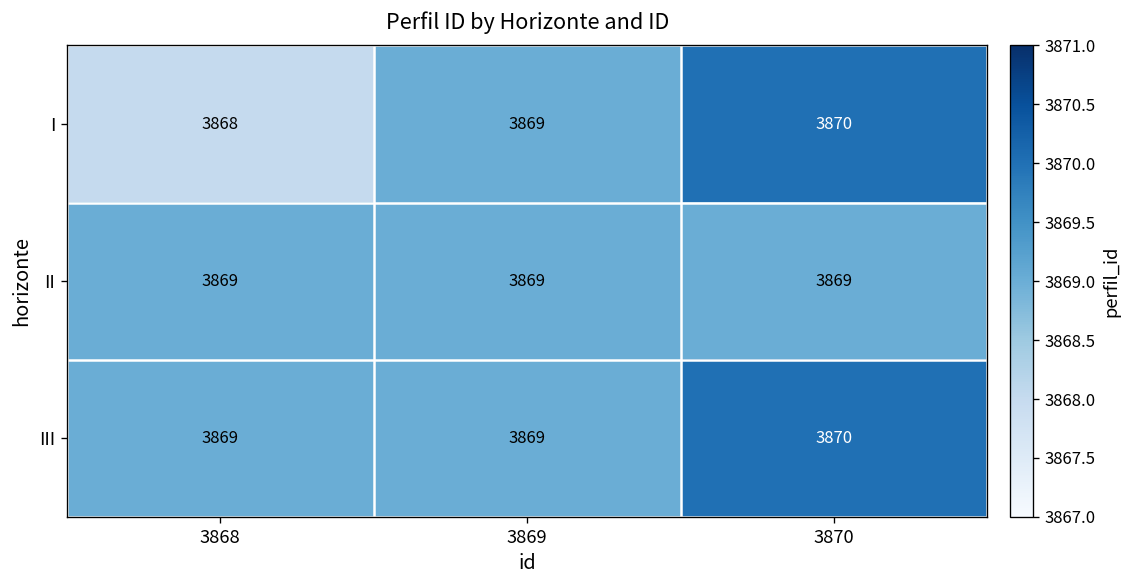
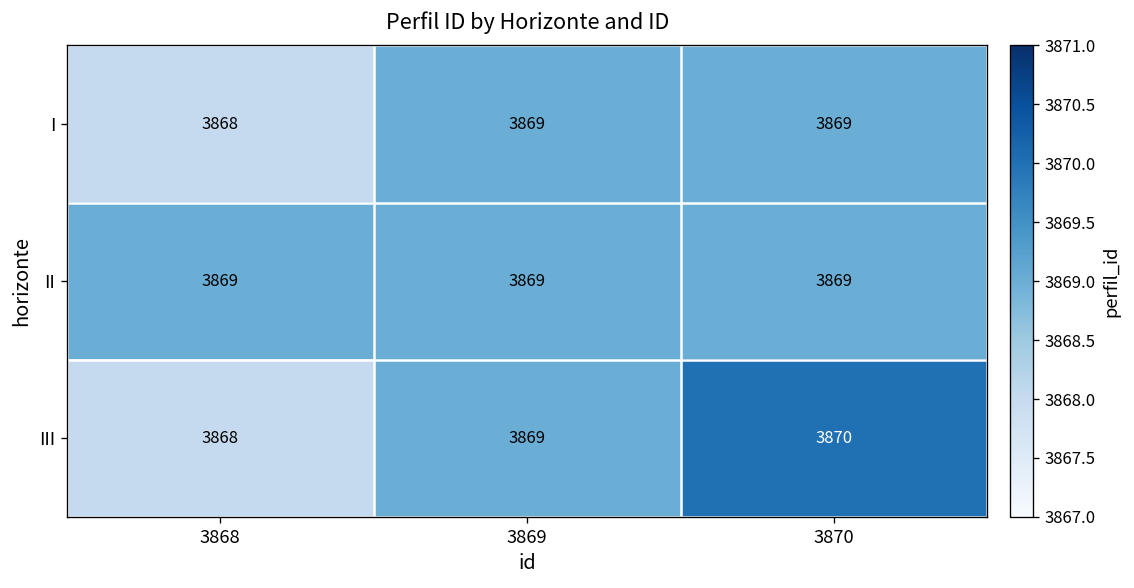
  {
    "I": {
      "3868": 3868,
      "3869": 3869,
-     "3870": 3870
+     "3870": 3869
    },
    "II": {
      "3868": 3869,
      "3869": 3869,
      "3870": 3869
    },
    "III": {
-     "3868": 3869,
+     "3868": 3868,
      "3869": 3869,
      "3870": 3870
    }
  }
